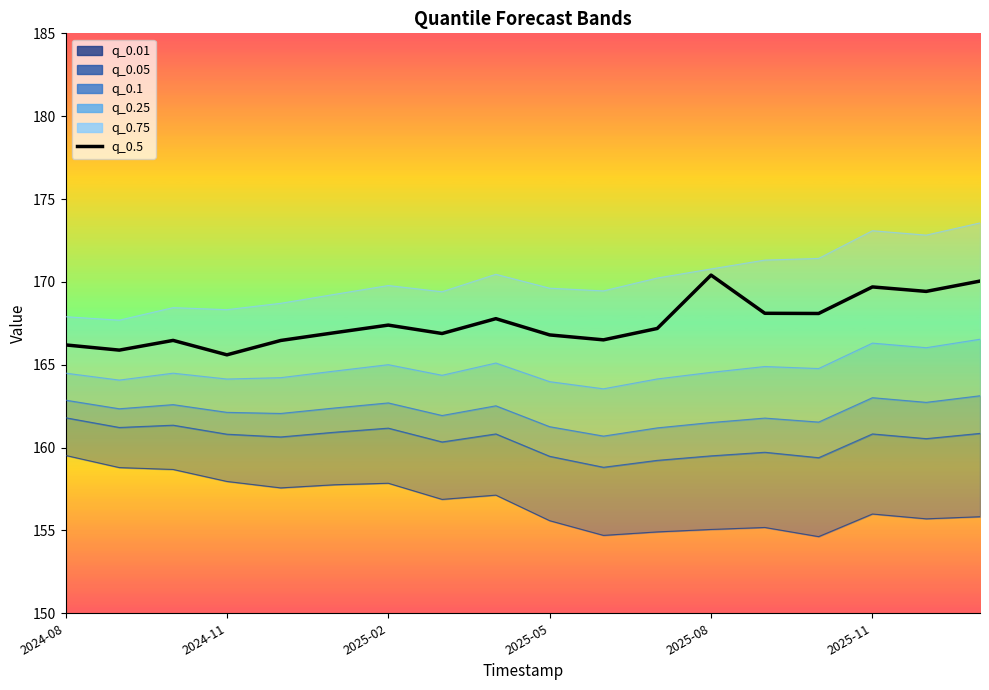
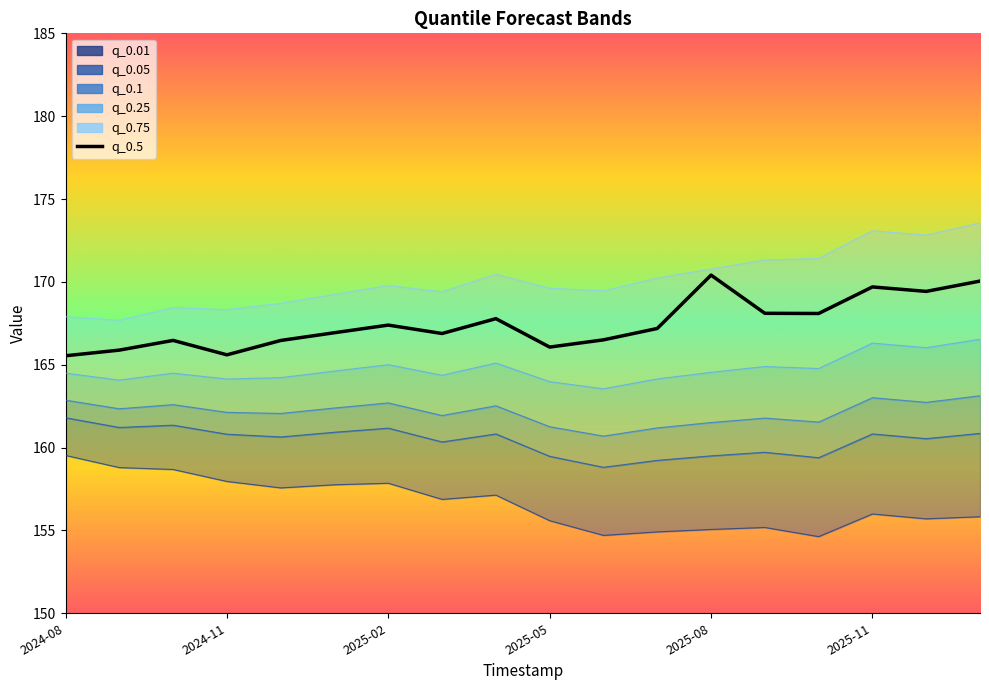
  {
    "q_0.5": {
-     "2024-08": 166.2,
+     "2024-08": 165.5,
      "2024-11": 165.6,
      "2025-02": 167.4,
-     "2025-05": 166.8,
+     "2025-05": 166.1,
      "2025-08": 170.4,
      "2025-11": 169.7
    }
  }
